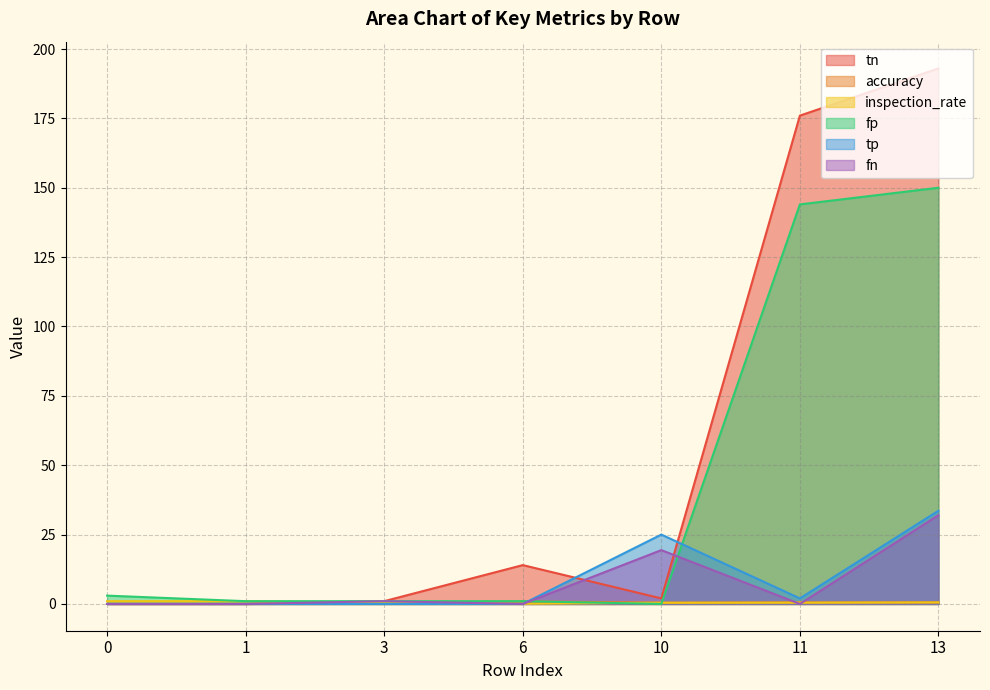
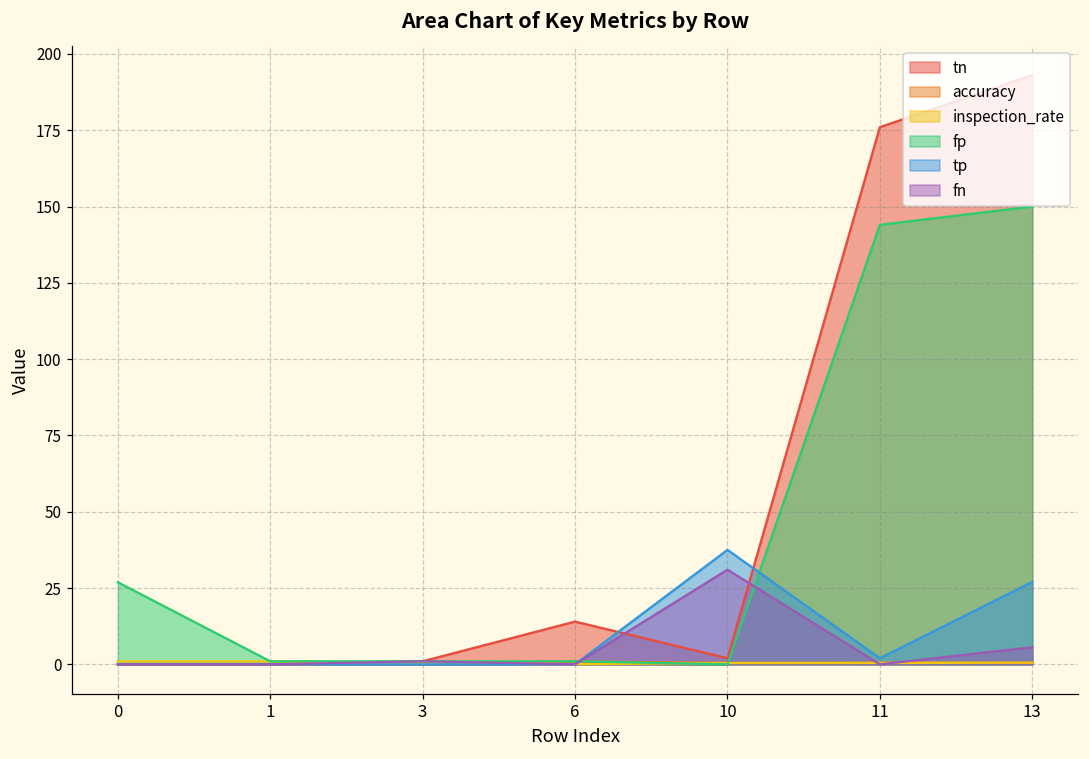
  {
    "fp": {
-     "0": 3,
+     "0": 27,
      "11": 144,
      "13": 150
    },
    "tp": {
-     "10": 25,
+     "10": 38,
      "11": 2,
-     "13": 34
+     "13": 27
    },
    "fn": {
-     "10": 19,
-     "13": 32
+     "10": 31,
+     "13": 6
    }
  }
